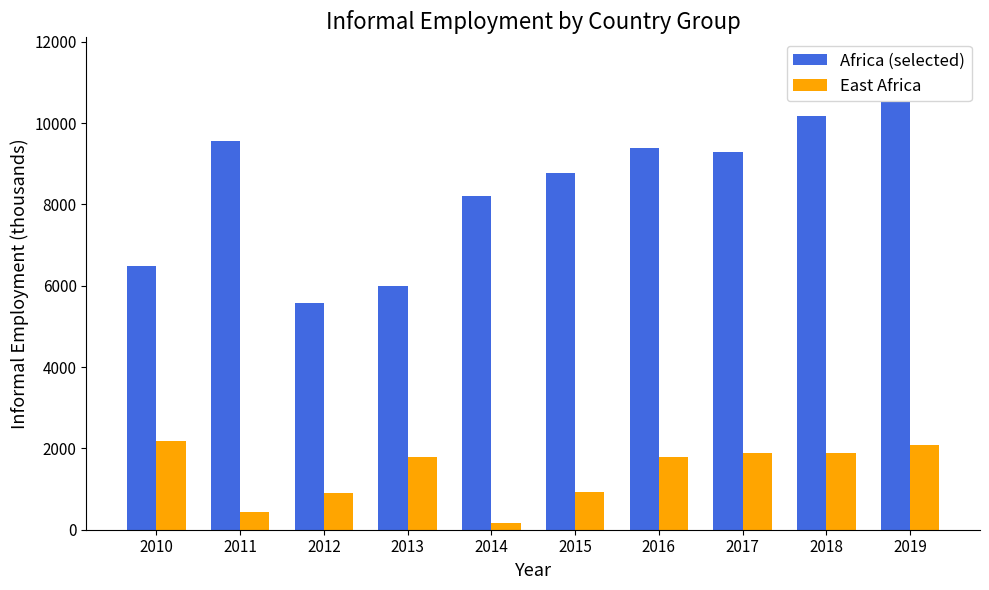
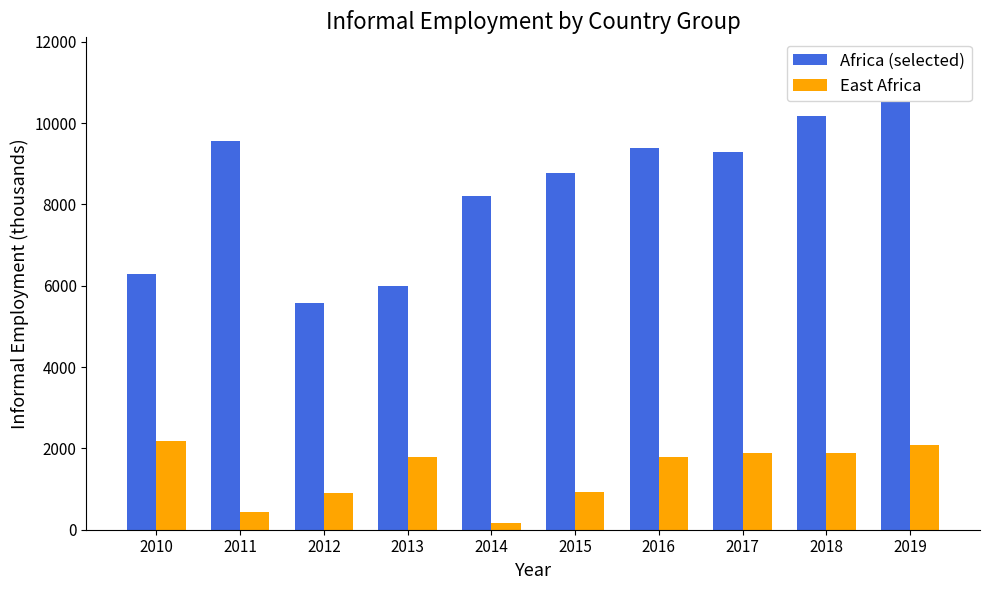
  {
    "Africa (selected)": {
-     "2010": 6500,
+     "2010": 6300,
      "2011": 9500,
      "2012": 5600,
      "2013": 6000,
      "2014": 8200,
      "2015": 8800,
      "2016": 9400,
      "2017": 9300,
      "2018": 10200,
      "2019": 10500
    },
    "East Africa": {
      "2010": 2200,
      "2011": 400,
      "2012": 900,
      "2013": 1800,
      "2014": 200,
      "2015": 900,
      "2016": 1800,
      "2017": 1900,
      "2018": 1900,
      "2019": 2100
    }
  }
